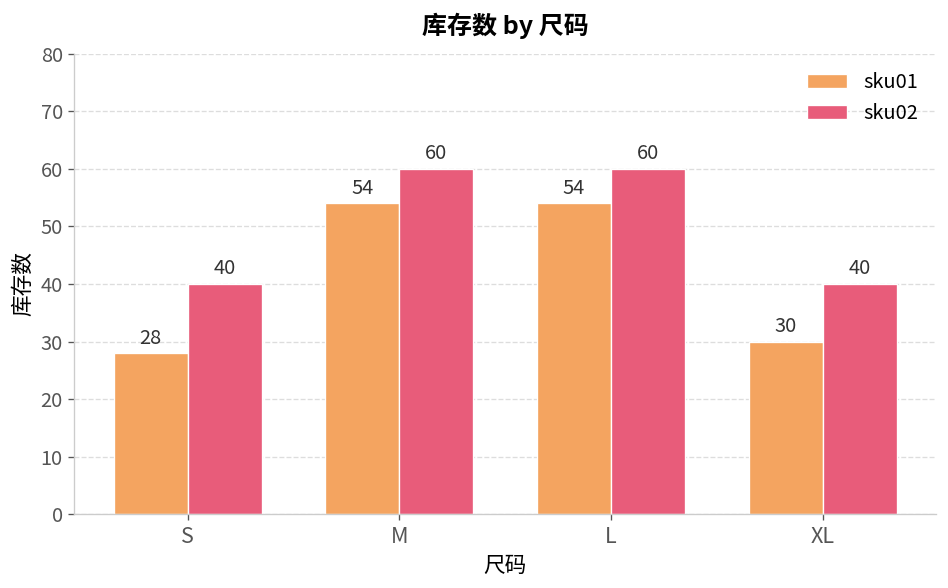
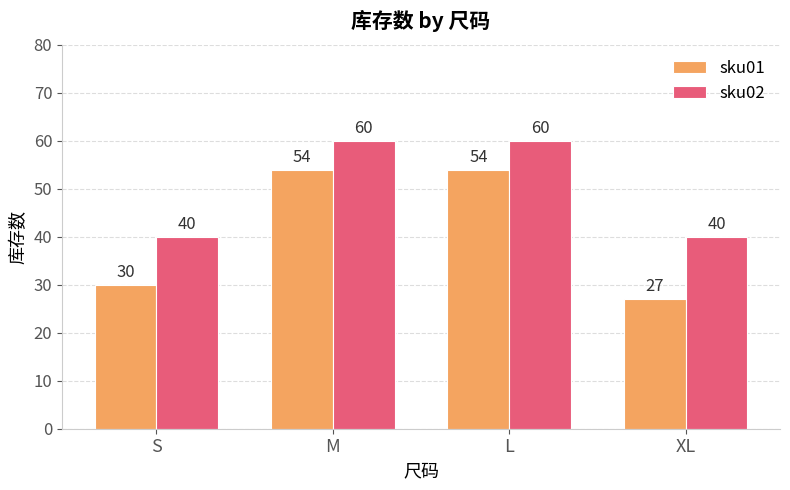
  {
    "sku01": {
-     "S": 28,
+     "S": 30,
      "M": 54,
      "L": 54,
-     "XL": 30
+     "XL": 27
    },
    "sku02": {
      "S": 40,
      "M": 60,
      "L": 60,
      "XL": 40
    }
  }
